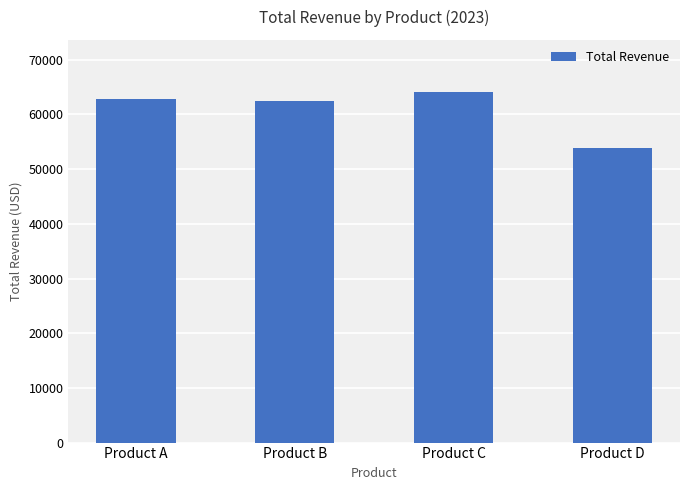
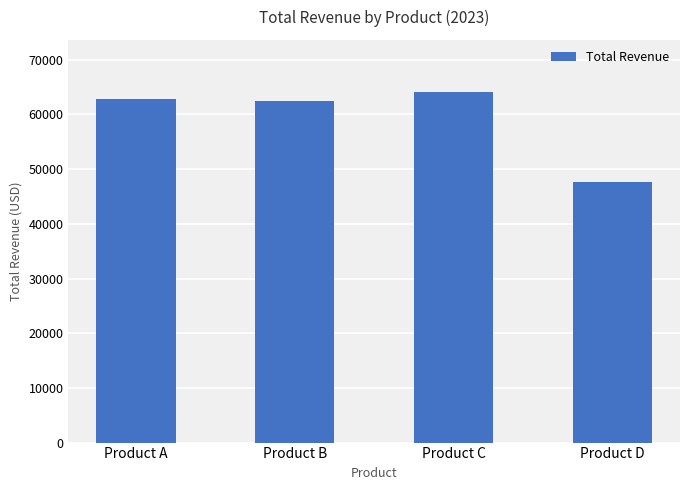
  {
    "Product A": 63000,
    "Product B": 62000,
    "Product C": 64000,
-   "Product D": 54000
+   "Product D": 48000
  }
